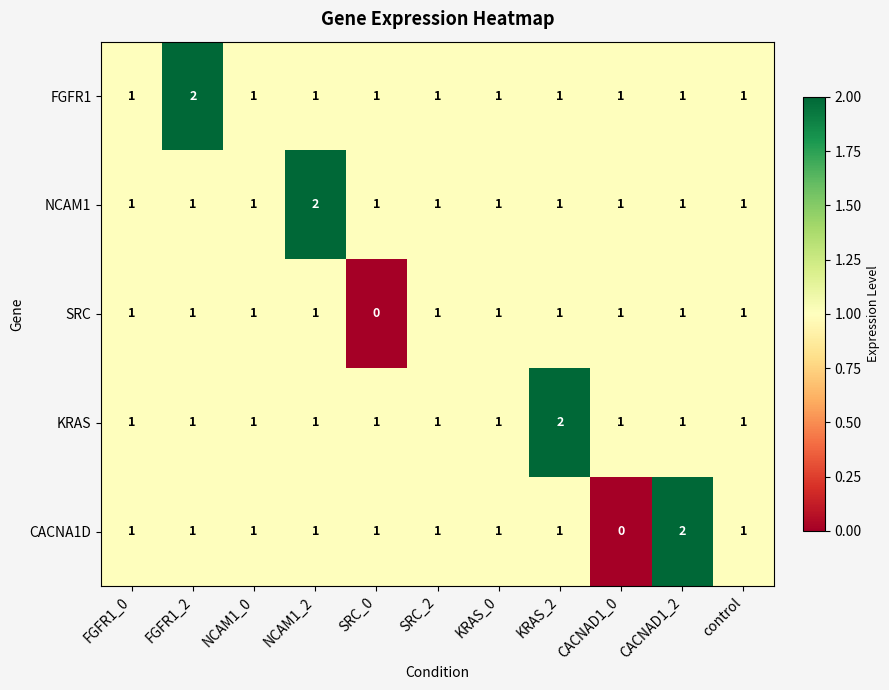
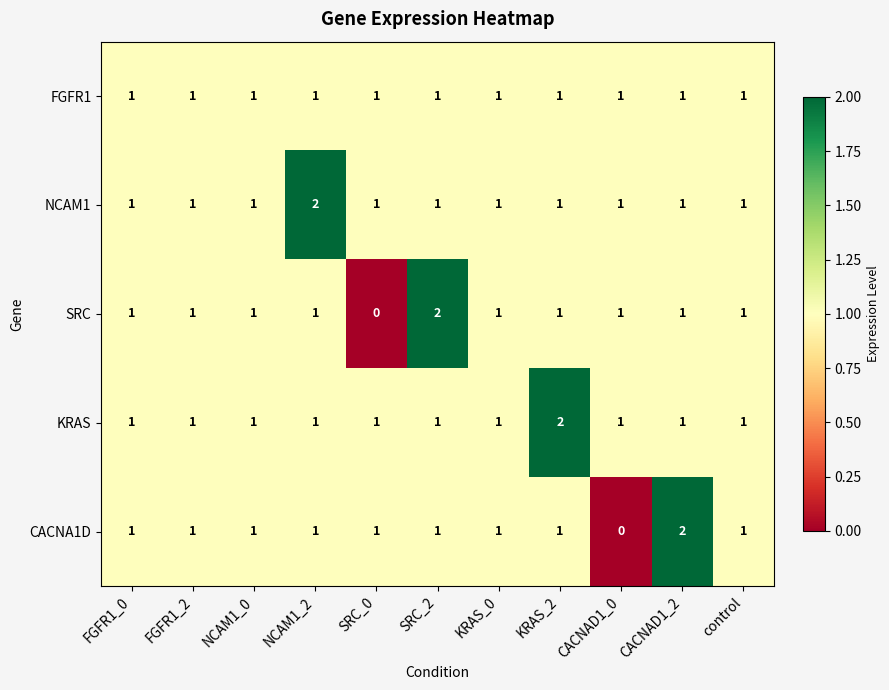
  {
    "FGFR1": {
      "FGFR1_0": 1,
-     "FGFR1_2": 2,
+     "FGFR1_2": 1,
      "NCAM1_0": 1,
      "NCAM1_2": 1,
      "SRC_0": 1,
      "SRC_2": 1,
      "KRAS_0": 1,
      "KRAS_2": 1,
      "CACNAD1_0": 1,
      "CACNAD1_2": 1,
      "control": 1
    },
    "NCAM1": {
      "FGFR1_0": 1,
      "FGFR1_2": 1,
      "NCAM1_0": 1,
      "NCAM1_2": 2,
      "SRC_0": 1,
      "SRC_2": 1,
      "KRAS_0": 1,
      "KRAS_2": 1,
      "CACNAD1_0": 1,
      "CACNAD1_2": 1,
      "control": 1
    },
    "SRC": {
      "FGFR1_0": 1,
      "FGFR1_2": 1,
      "NCAM1_0": 1,
      "NCAM1_2": 1,
      "SRC_0": 0,
-     "SRC_2": 1,
+     "SRC_2": 2,
      "KRAS_0": 1,
      "KRAS_2": 1,
      "CACNAD1_0": 1,
      "CACNAD1_2": 1,
      "control": 1
    },
    "KRAS": {
      "FGFR1_0": 1,
      "FGFR1_2": 1,
      "NCAM1_0": 1,
      "NCAM1_2": 1,
      "SRC_0": 1,
      "SRC_2": 1,
      "KRAS_0": 1,
      "KRAS_2": 2,
      "CACNAD1_0": 1,
      "CACNAD1_2": 1,
      "control": 1
    },
    "CACNA1D": {
      "FGFR1_0": 1,
      "FGFR1_2": 1,
      "NCAM1_0": 1,
      "NCAM1_2": 1,
      "SRC_0": 1,
      "SRC_2": 1,
      "KRAS_0": 1,
      "KRAS_2": 1,
      "CACNAD1_0": 0,
      "CACNAD1_2": 2,
      "control": 1
    }
  }
